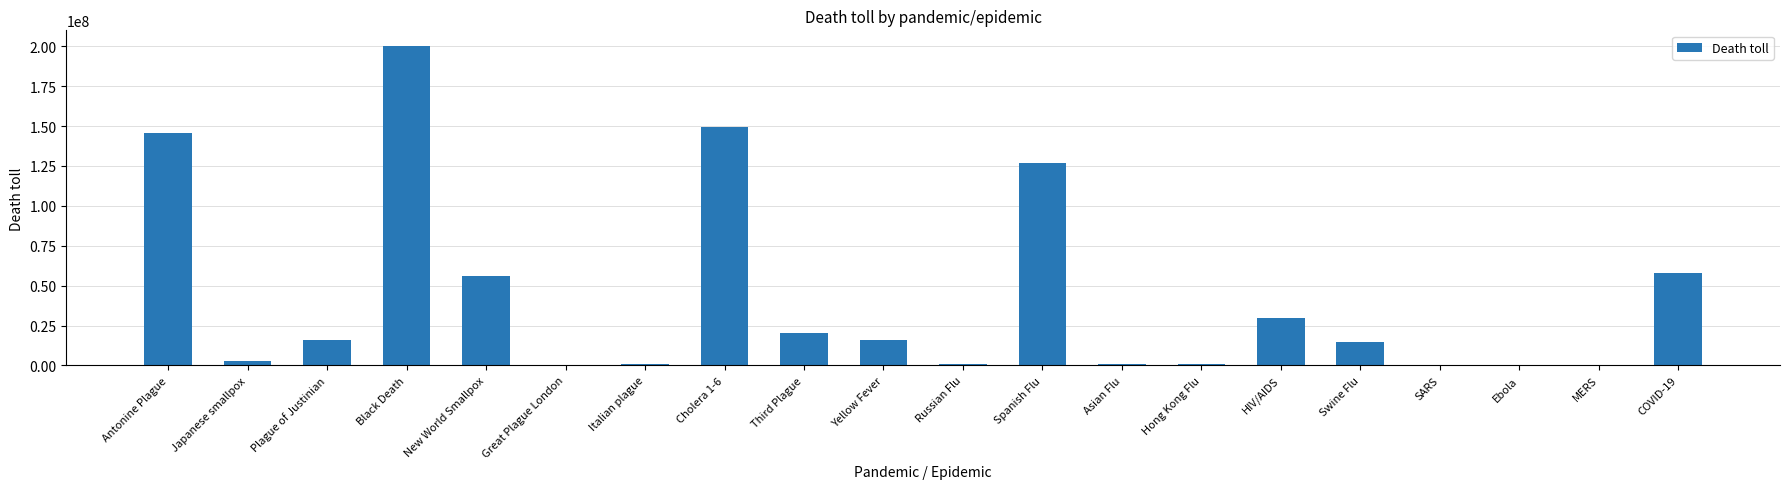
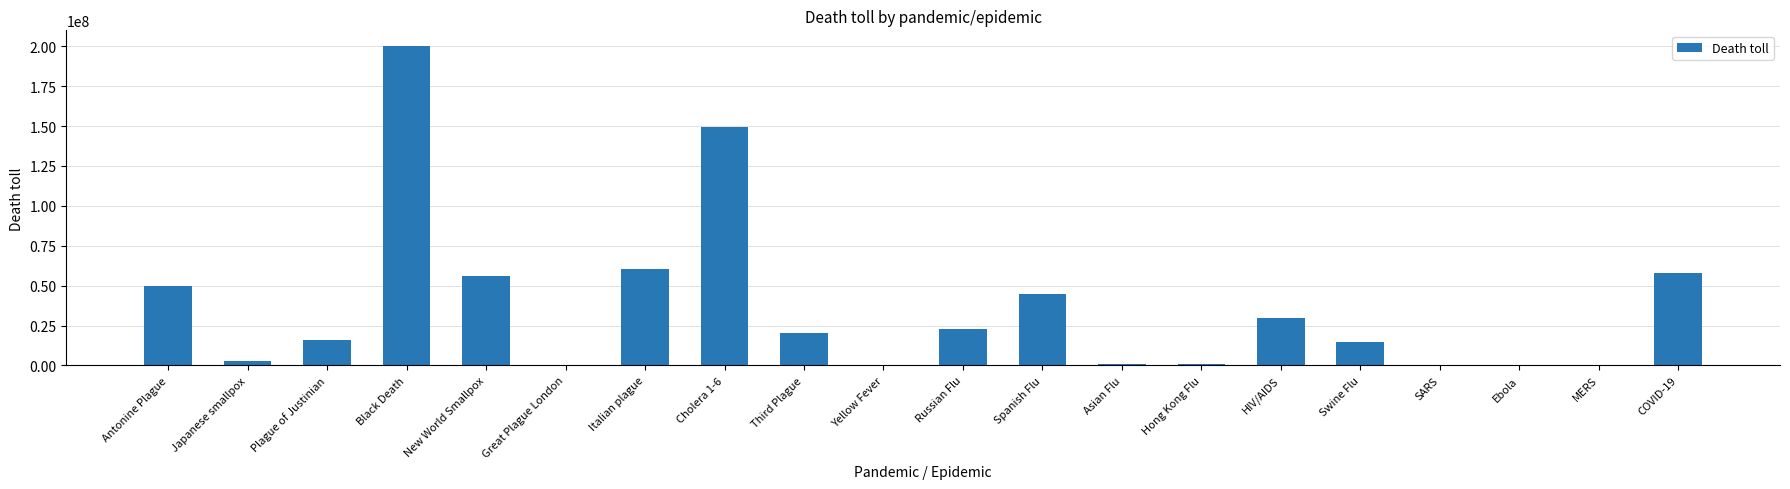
  {
-   "Antonine Plague": 146000000,
+   "Antonine Plague": 50000000,
    "Japanese smallpox": 3000000,
    "Plague of Justinian": 16000000,
    "Black Death": 200000000,
    "New World Smallpox": 56000000,
-   "Italian plague": 1000000,
+   "Italian plague": 61000000,
    "Cholera 1-6": 150000000,
    "Third Plague": 20000000,
-   "Yellow Fever": 16000000,
-   "Russian Flu": 1000000,
-   "Spanish Flu": 127000000,
+   "Yellow Fever": 0,
+   "Russian Flu": 23000000,
+   "Spanish Flu": 45000000,
    "HIV/AIDS": 30000000,
    "Swine Flu": 14000000,
    "COVID-19": 58000000
  }
